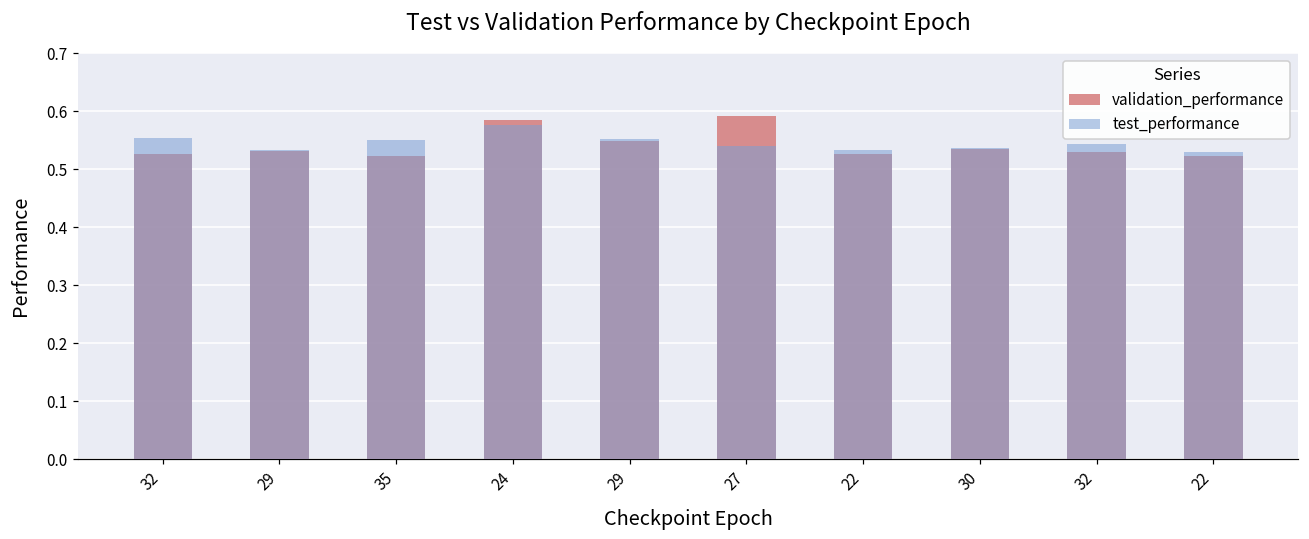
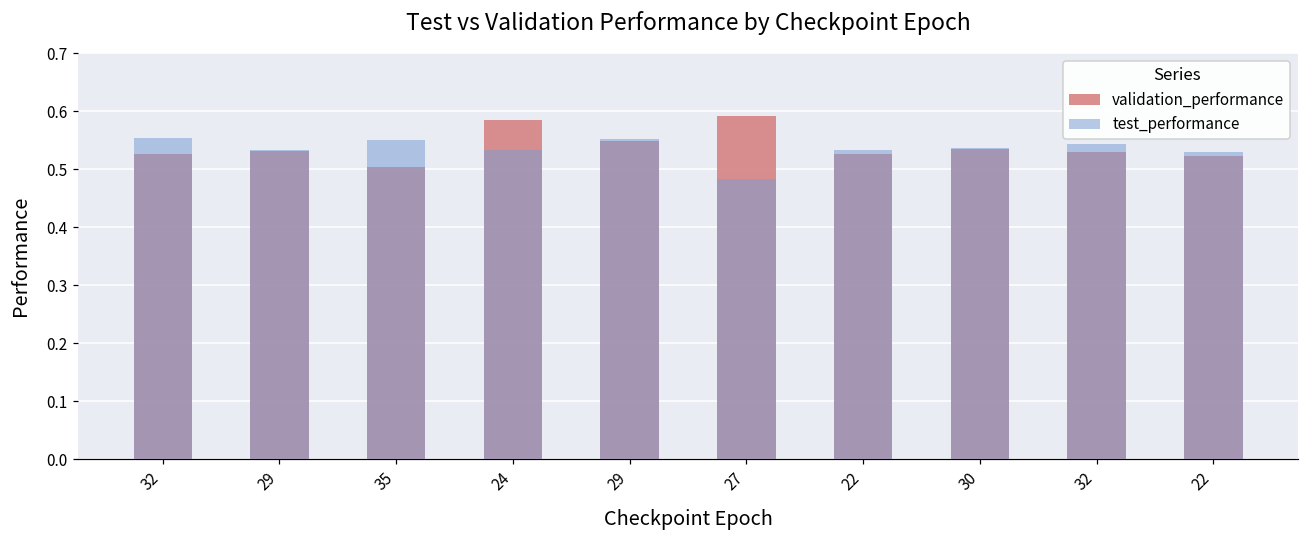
  {
    "validation_performance": {
-     "35": 0.52,
+     "35": 0.50,
      "24": 0.59,
      "27": 0.59,
      "30": 0.53
    },
    "test_performance": {
      "35": 0.55,
-     "24": 0.58,
-     "27": 0.54,
+     "24": 0.53,
+     "27": 0.48,
      "30": 0.54
    }
  }
